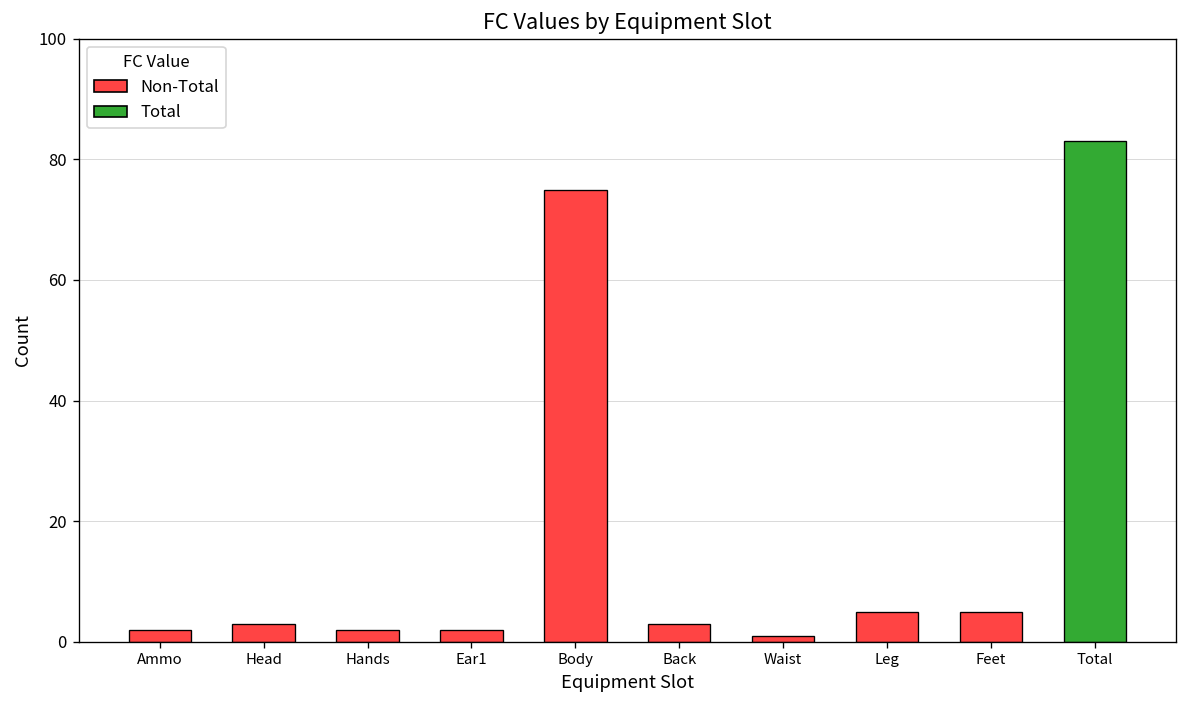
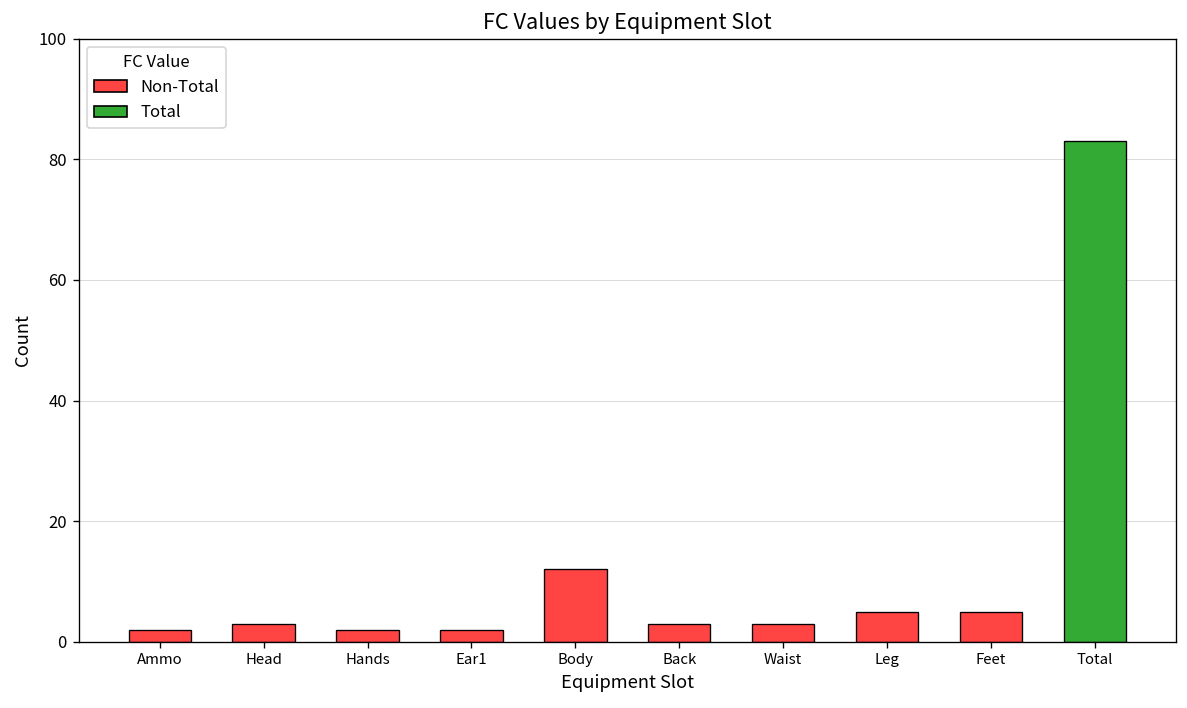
  {
    "Ammo": 2,
    "Head": 3,
    "Hands": 2,
    "Ear1": 2,
-   "Body": 75,
+   "Body": 12,
    "Back": 3,
-   "Waist": 1,
+   "Waist": 3,
    "Leg": 5,
    "Feet": 5,
    "Total": 83
  }
